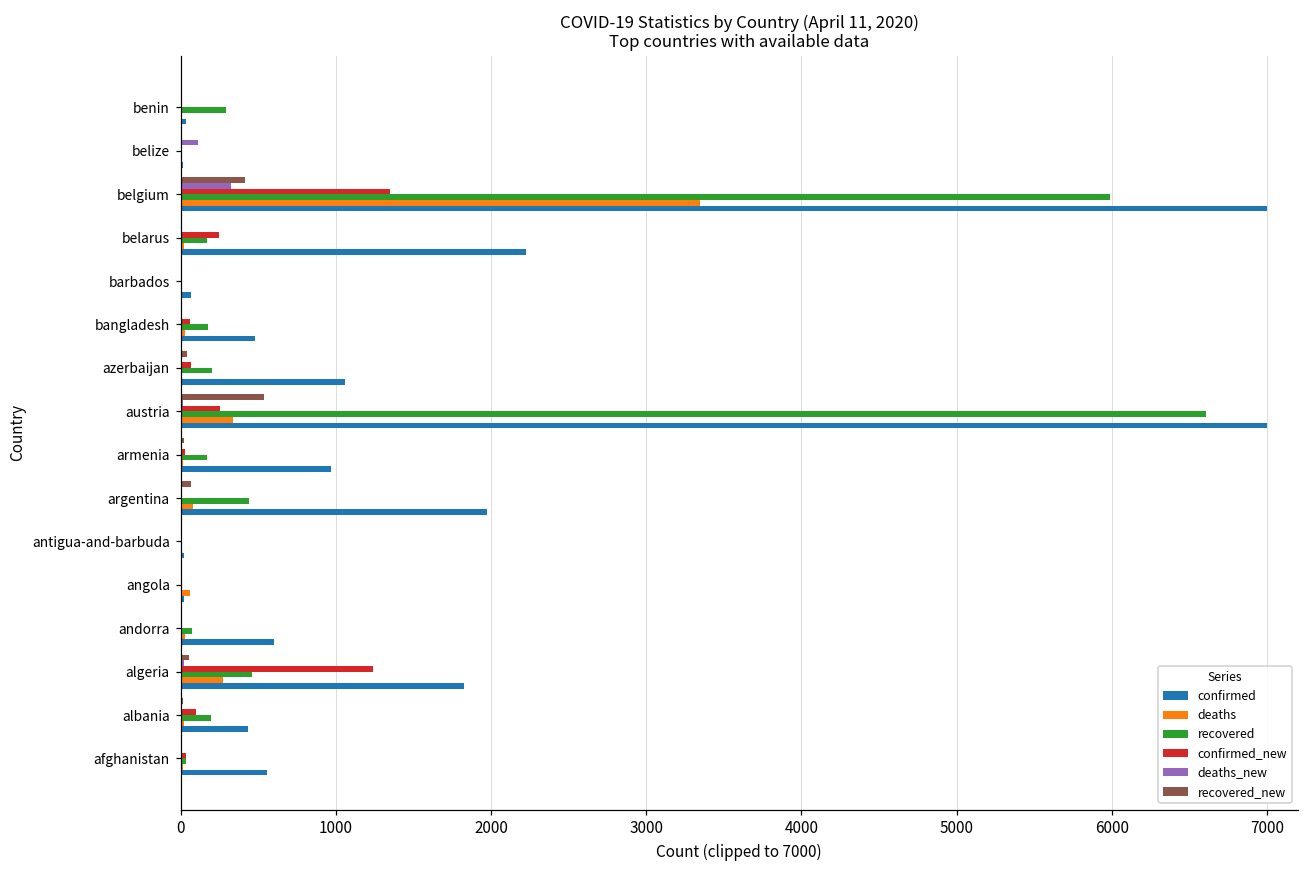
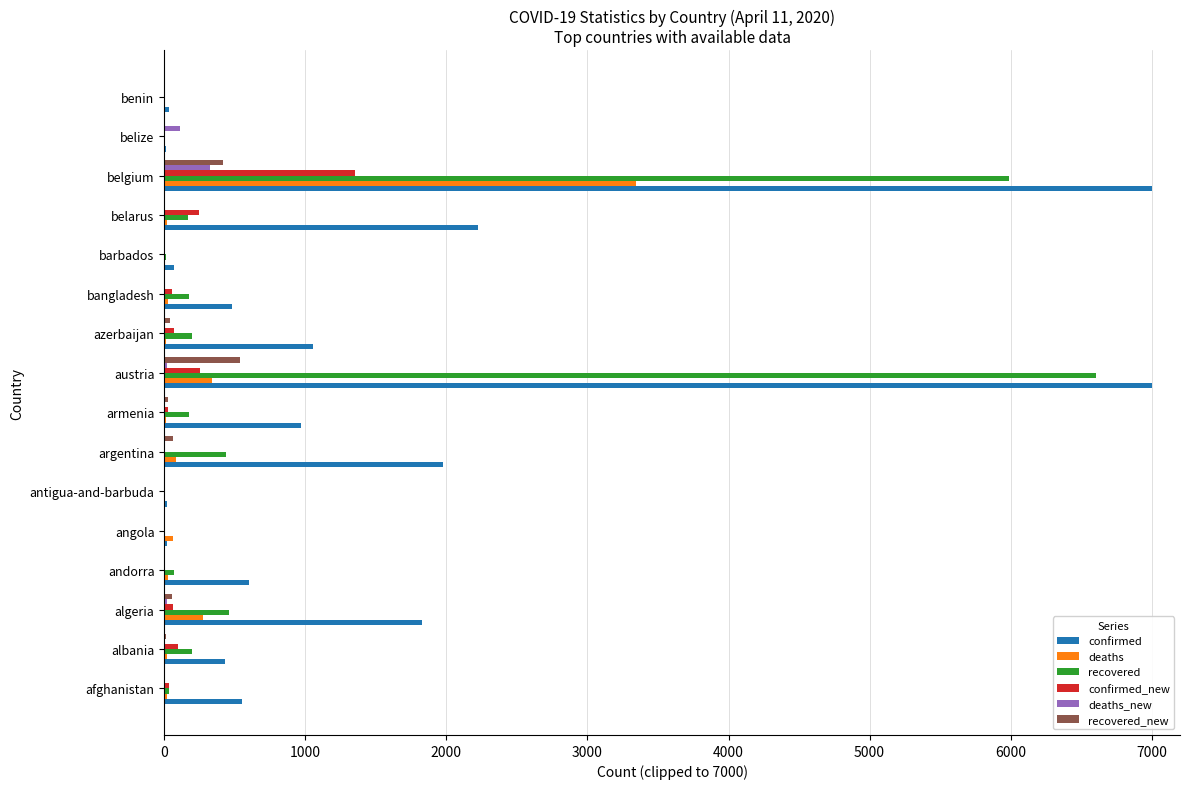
  {
    "confirmed": {
      "benin": 40,
      "belgium": 7000,
      "belarus": 2230,
      "barbados": 70,
      "bangladesh": 480,
      "azerbaijan": 1060,
      "austria": 7000,
      "armenia": 970,
      "argentina": 1980,
      "antigua-and-barbuda": 20,
      "angola": 20,
      "andorra": 600,
      "algeria": 1830,
      "albania": 430,
      "afghanistan": 560
    },
    "deaths": {
      "belgium": 3350,
      "belarus": 20,
      "bangladesh": 30,
      "austria": 340,
      "argentina": 80,
      "angola": 60,
      "andorra": 30,
      "algeria": 280,
      "albania": 20,
      "afghanistan": 20
    },
    "recovered": {
-     "benin": 300,
+     "benin": 10,
      "belize": 0,
      "belgium": 5990,
      "belarus": 170,
      "bangladesh": 180,
      "azerbaijan": 200,
      "austria": 6600,
      "armenia": 170,
      "argentina": 440,
      "antigua-and-barbuda": 0,
      "andorra": 70,
      "algeria": 460,
      "albania": 200,
      "afghanistan": 30
    },
    "confirmed_new": {
      "benin": 0,
      "belgium": 1350,
      "belarus": 250,
      "bangladesh": 60,
      "azerbaijan": 70,
      "austria": 250,
      "armenia": 30,
      "argentina": 0,
      "angola": 0,
      "andorra": 0,
-     "algeria": 1240,
+     "algeria": 60,
      "albania": 100,
      "afghanistan": 30
    },
    "deaths_new": {
      "benin": 0,
      "belize": 120,
      "belgium": 330,
      "barbados": 0,
      "austria": 20,
      "antigua-and-barbuda": 0,
      "angola": 0,
      "andorra": 0,
      "algeria": 20,
      "albania": 0
    },
    "recovered_new": {
      "benin": 0,
      "belize": 0,
      "belgium": 420,
      "barbados": 0,
      "azerbaijan": 40,
      "austria": 540,
      "armenia": 20,
      "argentina": 70,
      "antigua-and-barbuda": 0,
      "andorra": 0,
      "algeria": 60,
      "afghanistan": 0
    }
  }
